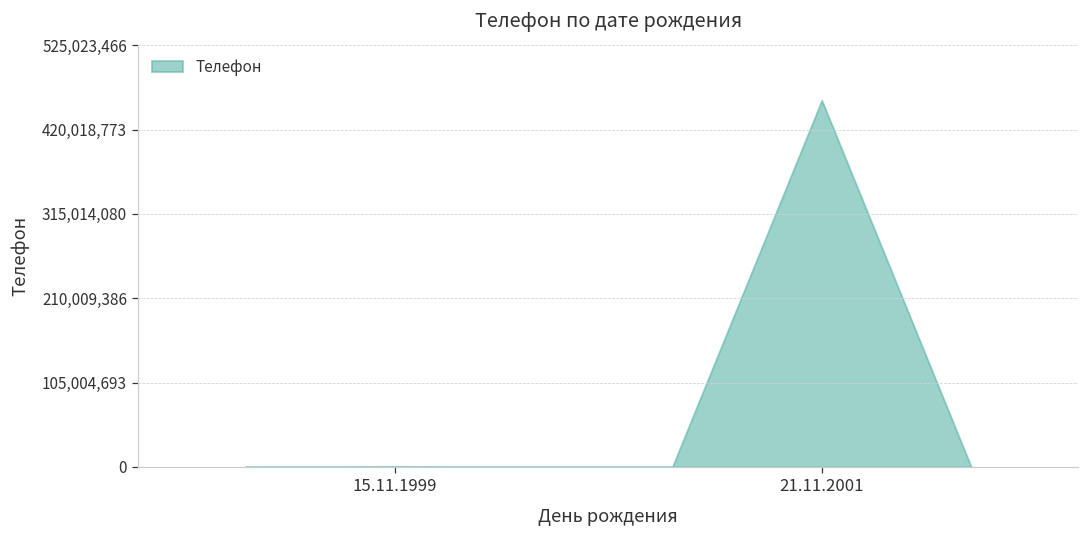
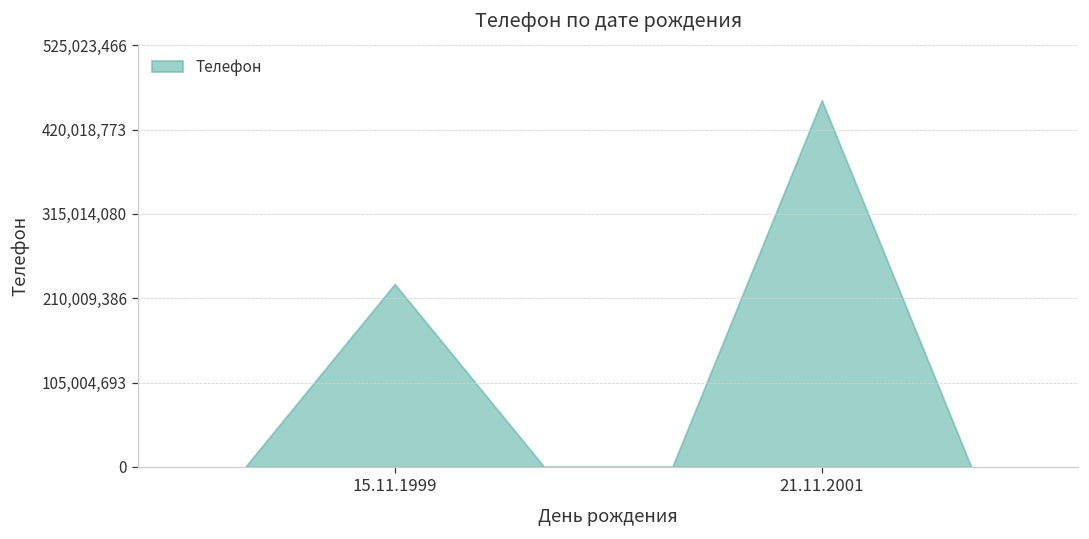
  {
-   "15.11.1999": "0",
+   "15.11.1999": "230,000,000",
    "21.11.2001": "460,000,000"
  }
